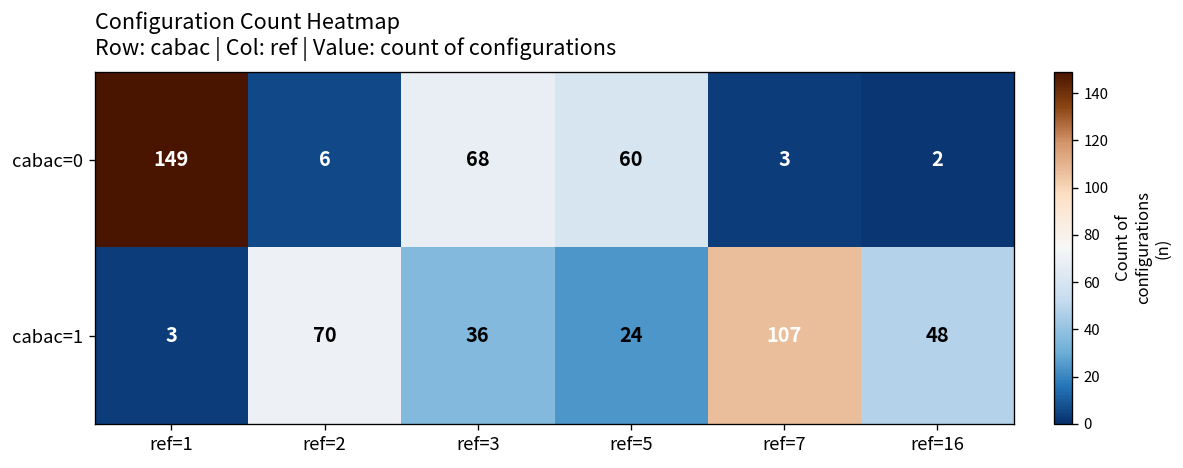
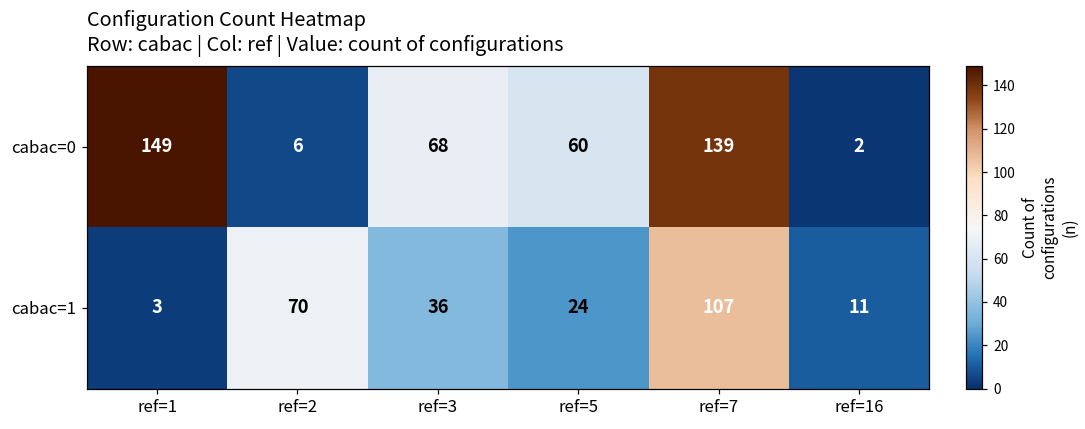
  {
    "cabac=0": {
      "ref=1": 149,
      "ref=2": 6,
      "ref=3": 68,
      "ref=5": 60,
-     "ref=7": 3,
+     "ref=7": 139,
      "ref=16": 2
    },
    "cabac=1": {
      "ref=1": 3,
      "ref=2": 70,
      "ref=3": 36,
      "ref=5": 24,
      "ref=7": 107,
-     "ref=16": 48
+     "ref=16": 11
    }
  }
